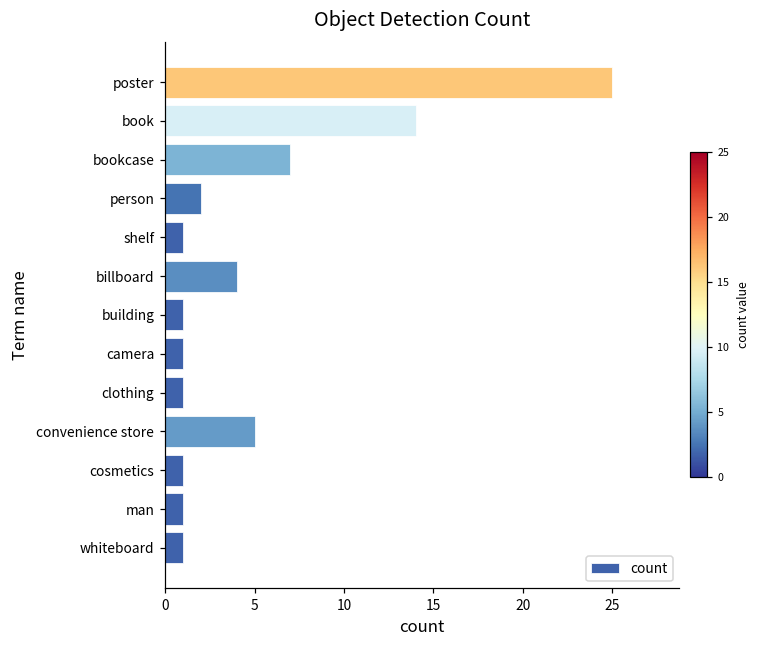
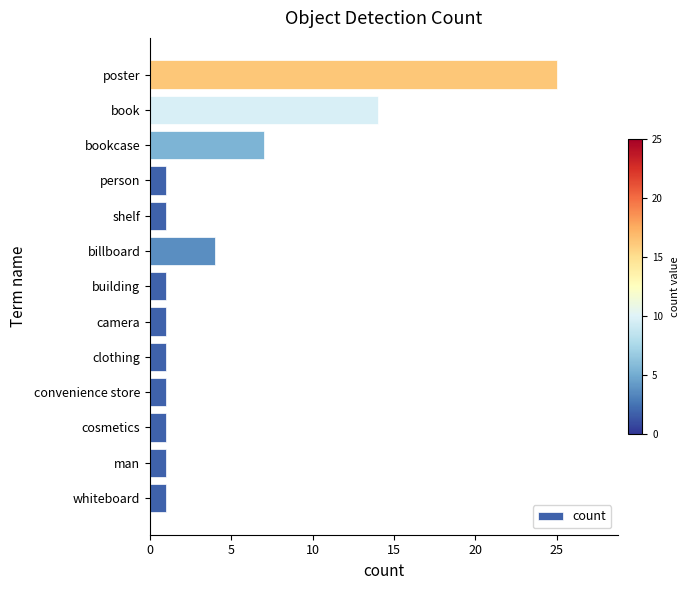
  {
    "poster": 25,
    "book": 14,
    "bookcase": 7,
-   "person": 2,
+   "person": 1,
    "shelf": 1,
    "billboard": 4,
    "building": 1,
    "camera": 1,
    "clothing": 1,
-   "convenience store": 5,
+   "convenience store": 1,
    "cosmetics": 1,
    "man": 1,
    "whiteboard": 1
  }
